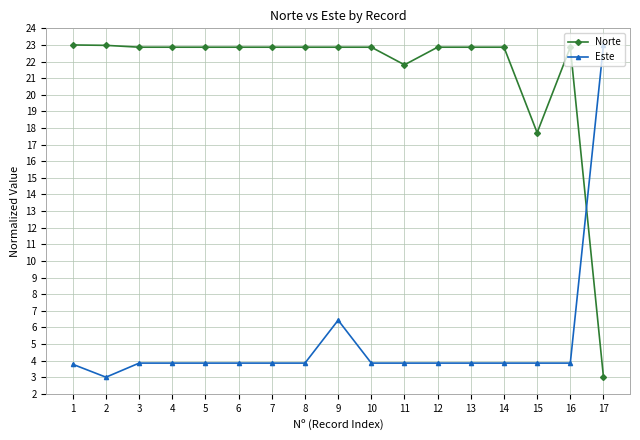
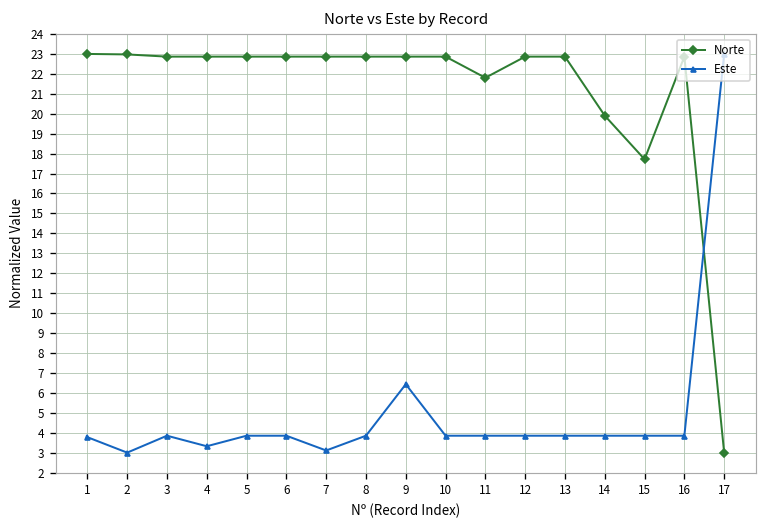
  {
    "Norte": {
      "1": 23.0,
      "2": 23.0,
      "3": 22.9,
      "4": 22.9,
      "5": 22.9,
      "6": 22.9,
      "7": 22.9,
      "8": 22.9,
      "9": 22.9,
      "10": 22.9,
      "11": 21.8,
      "12": 22.9,
      "13": 22.9,
-     "14": 22.9,
+     "14": 19.9,
      "15": 17.7,
      "17": 3.0
    },
    "Este": {
      "1": 3.8,
      "2": 3.0,
      "3": 3.8,
-     "4": 3.8,
+     "4": 3.3,
      "5": 3.8,
      "6": 3.8,
-     "7": 3.8,
+     "7": 3.1,
      "8": 3.8,
      "9": 6.4,
      "10": 3.8,
      "11": 3.8,
      "12": 3.8,
      "13": 3.8,
      "14": 3.8,
      "15": 3.8,
      "16": 3.8
    }
  }
